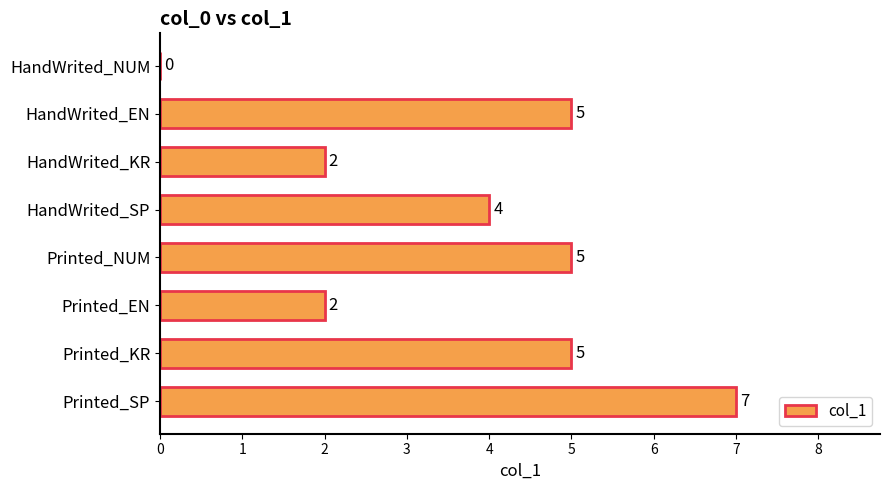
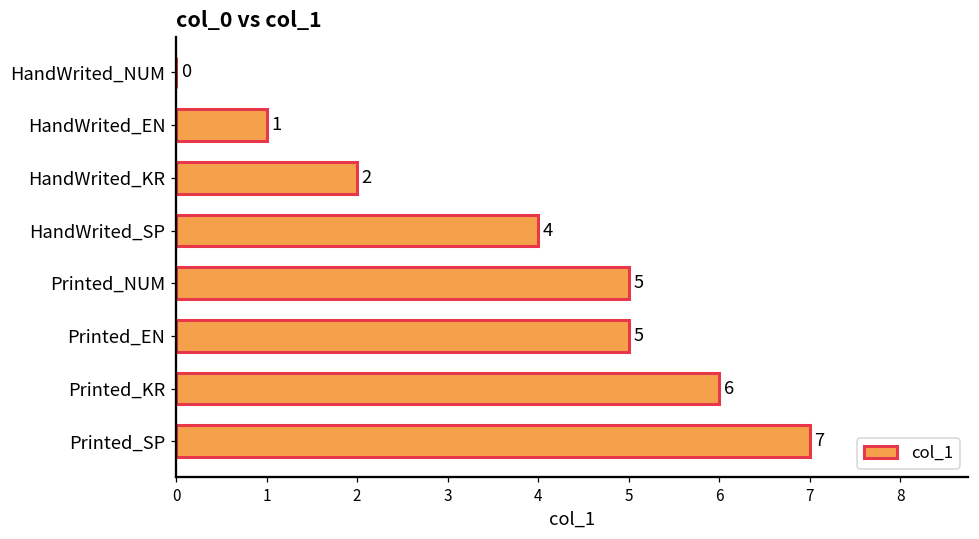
  {
    "HandWrited_NUM": 0,
-   "HandWrited_EN": 5,
+   "HandWrited_EN": 1,
    "HandWrited_KR": 2,
    "HandWrited_SP": 4,
    "Printed_NUM": 5,
-   "Printed_EN": 2,
-   "Printed_KR": 5,
+   "Printed_EN": 5,
+   "Printed_KR": 6,
    "Printed_SP": 7
  }
